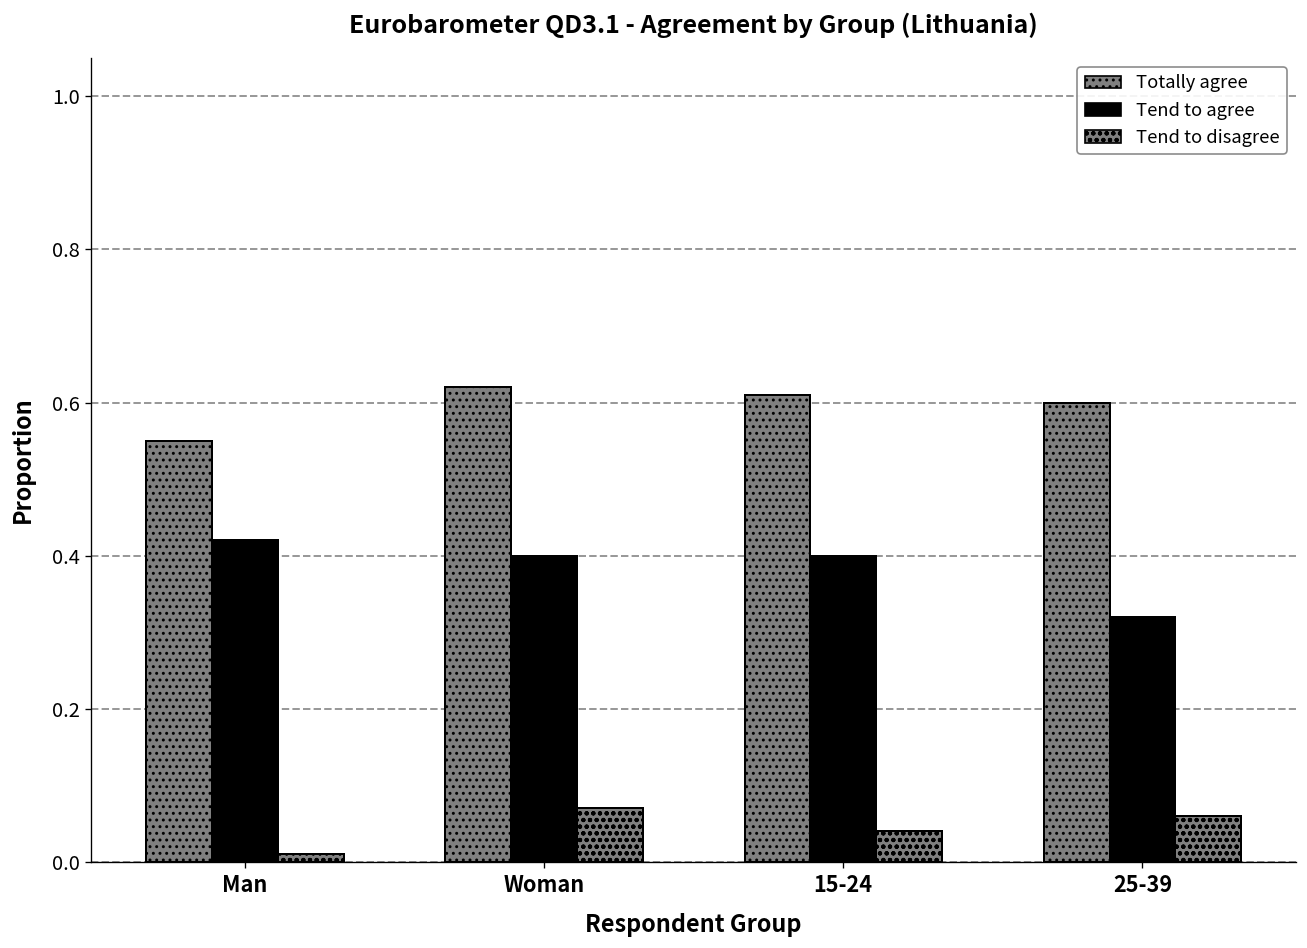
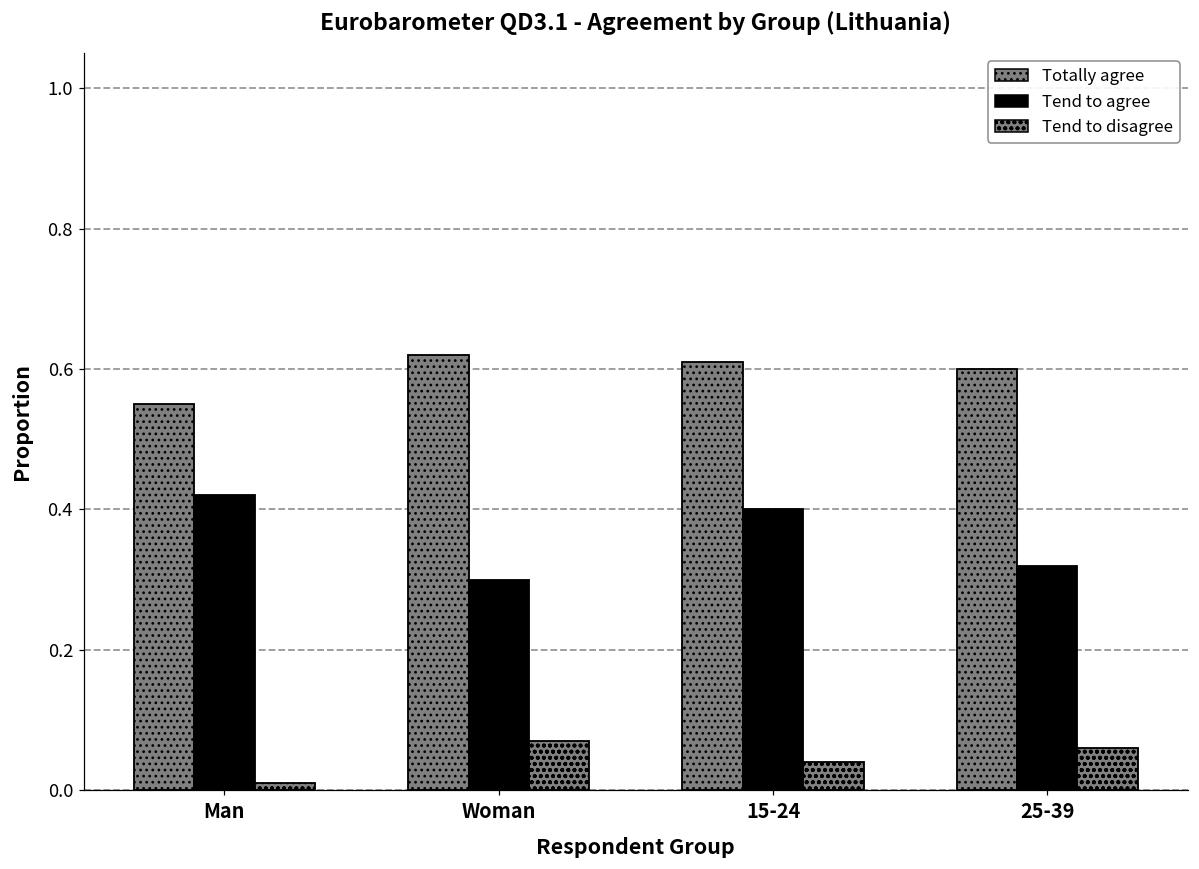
  {
    "Tend to agree": {
      "Man": 0.42,
-     "Woman": 0.4,
+     "Woman": 0.3,
      "15-24": 0.4,
      "25-39": 0.32
    }
  }
